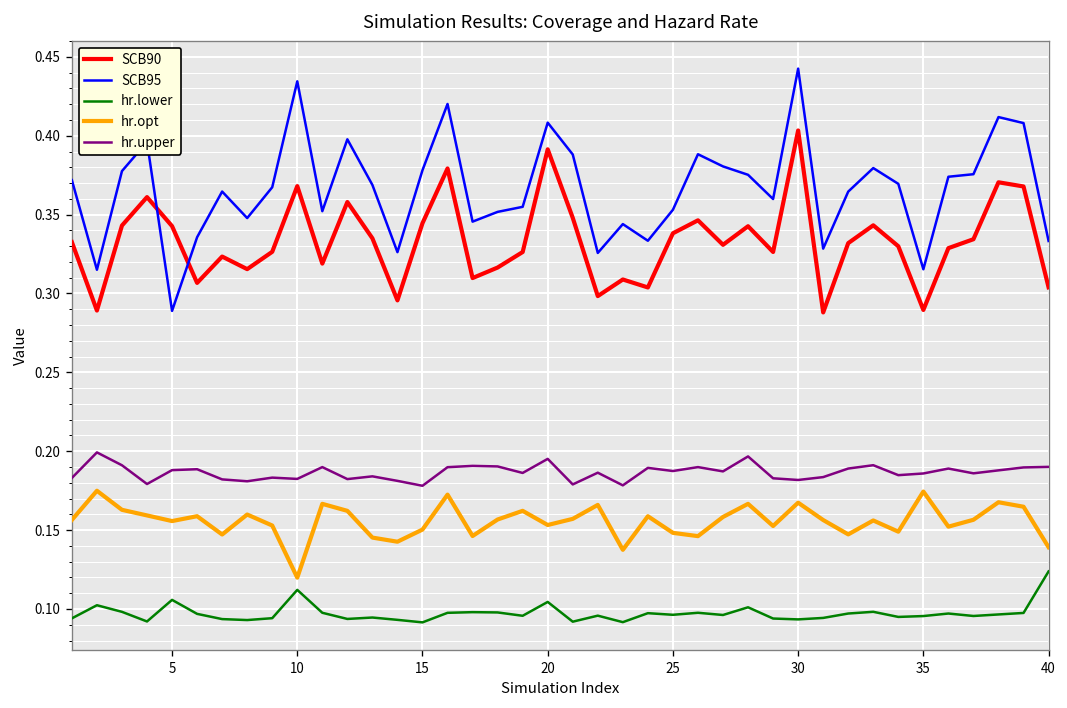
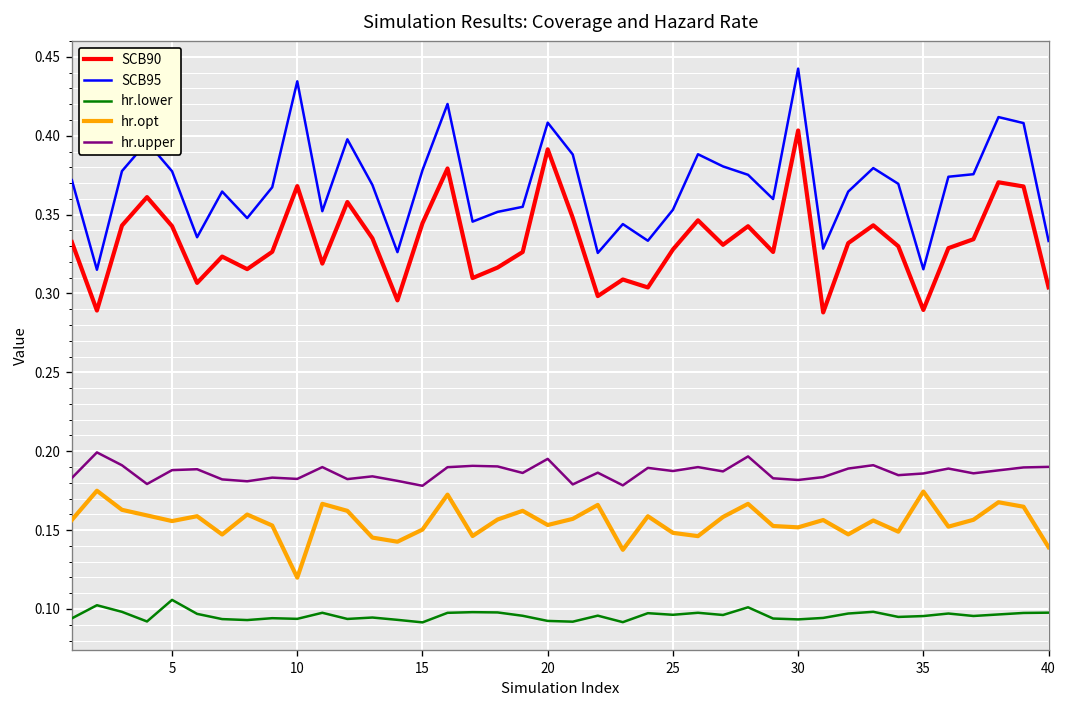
  {
    "SCB90": {
      "5": 0.343,
      "10": 0.368,
      "15": 0.345,
      "20": 0.391,
-     "25": 0.338,
+     "25": 0.328,
      "30": 0.403,
      "35": 0.290,
      "40": 0.304
    },
    "SCB95": {
-     "5": 0.289,
+     "5": 0.377,
      "10": 0.434,
      "15": 0.378,
      "20": 0.408,
      "25": 0.353,
      "30": 0.443,
      "35": 0.315,
      "40": 0.333
    },
    "hr.lower": {
      "5": 0.106,
-     "10": 0.112,
+     "10": 0.094,
      "15": 0.092,
-     "20": 0.104,
+     "20": 0.092,
      "25": 0.096,
      "30": 0.093,
      "35": 0.096,
-     "40": 0.124
+     "40": 0.098
    },
    "hr.opt": {
      "5": 0.156,
      "10": 0.120,
      "15": 0.150,
      "20": 0.153,
      "25": 0.148,
-     "30": 0.167,
+     "30": 0.152,
      "35": 0.174,
      "40": 0.139
    },
    "hr.upper": {
      "5": 0.188,
      "10": 0.182,
      "15": 0.178,
      "20": 0.195,
      "25": 0.187,
      "30": 0.182,
      "35": 0.186,
      "40": 0.190
    }
  }
